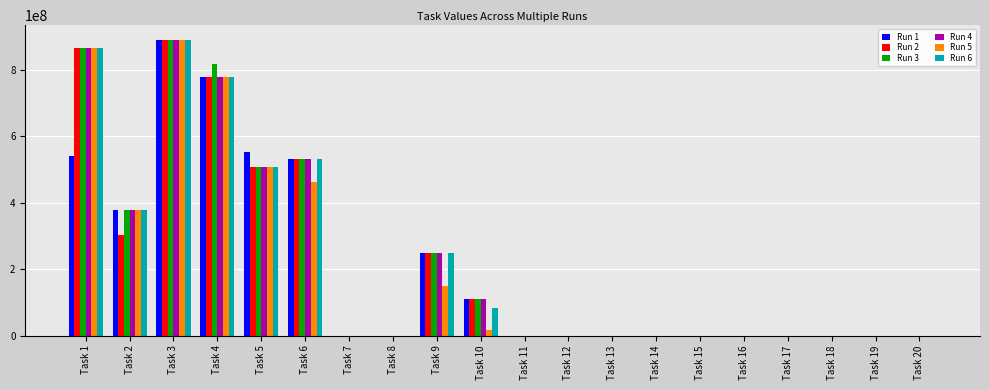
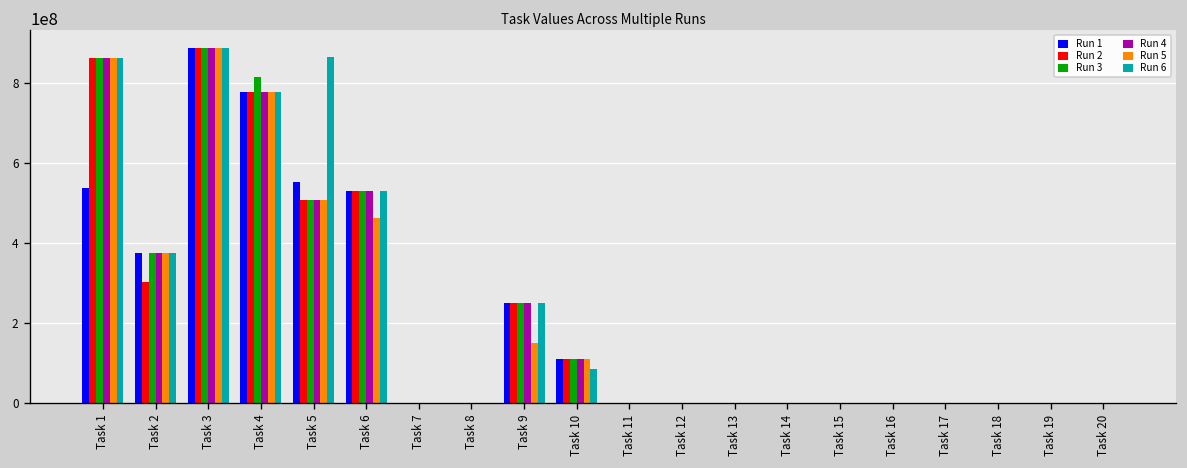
  {
    "Run 1": {
      "Task 1": 540000000,
      "Task 2": 380000000,
      "Task 3": 890000000,
      "Task 4": 780000000,
      "Task 5": 550000000,
      "Task 6": 530000000,
      "Task 9": 250000000,
      "Task 10": 110000000
    },
    "Run 2": {
      "Task 1": 860000000,
      "Task 2": 300000000,
      "Task 3": 890000000,
      "Task 4": 780000000,
      "Task 5": 510000000,
      "Task 6": 530000000,
      "Task 9": 250000000,
      "Task 10": 110000000
    },
    "Run 3": {
      "Task 1": 860000000,
      "Task 2": 380000000,
      "Task 3": 890000000,
      "Task 4": 820000000,
      "Task 5": 510000000,
      "Task 6": 530000000,
      "Task 9": 250000000,
      "Task 10": 110000000
    },
    "Run 4": {
      "Task 1": 860000000,
      "Task 2": 380000000,
      "Task 3": 890000000,
      "Task 4": 780000000,
      "Task 5": 510000000,
      "Task 6": 530000000,
      "Task 9": 250000000,
      "Task 10": 110000000
    },
    "Run 5": {
      "Task 1": 860000000,
      "Task 2": 380000000,
      "Task 3": 890000000,
      "Task 4": 780000000,
      "Task 5": 510000000,
      "Task 6": 460000000,
      "Task 9": 150000000,
-     "Task 10": 20000000
+     "Task 10": 110000000
    },
    "Run 6": {
      "Task 1": 860000000,
      "Task 2": 380000000,
      "Task 3": 890000000,
      "Task 4": 780000000,
-     "Task 5": 510000000,
+     "Task 5": 870000000,
      "Task 6": 530000000,
      "Task 9": 250000000,
      "Task 10": 80000000
    }
  }
